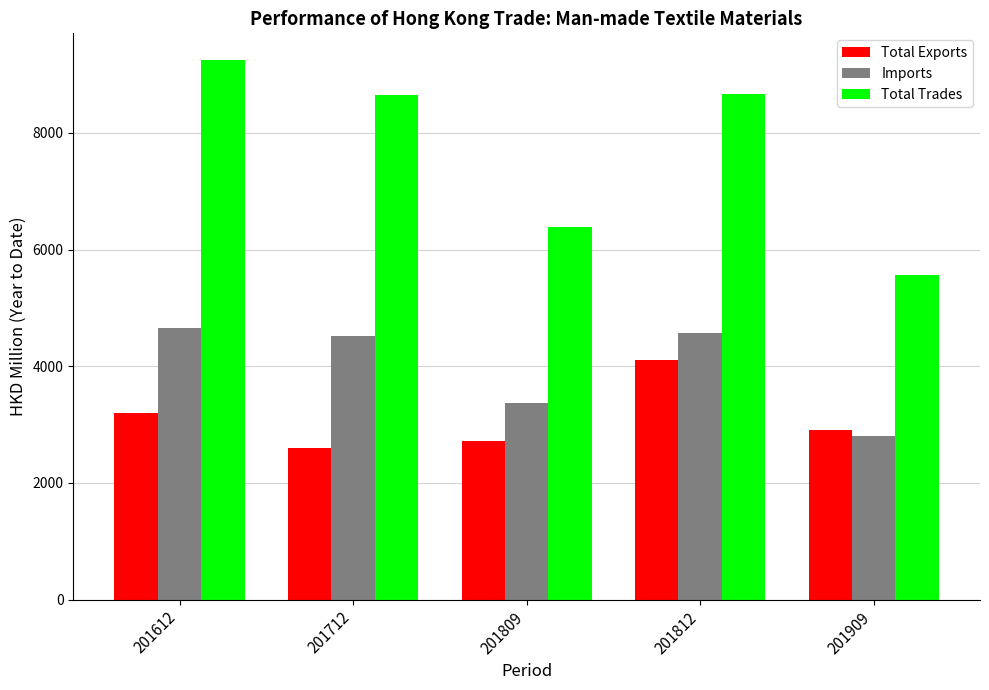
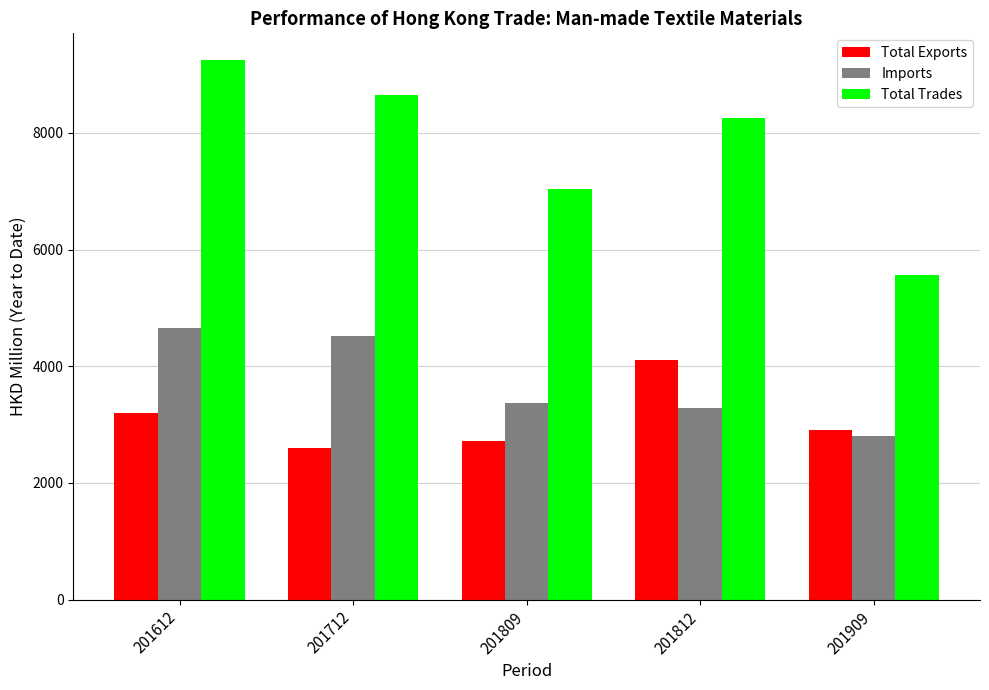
  {
    "Total Exports": {
      "201612": 3200,
      "201712": 2600,
      "201809": 2700,
      "201812": 4100,
      "201909": 2900
    },
    "Imports": {
      "201612": 4700,
      "201712": 4500,
      "201809": 3400,
-     "201812": 4600,
+     "201812": 3300,
      "201909": 2800
    },
    "Total Trades": {
      "201612": 9200,
      "201712": 8600,
-     "201809": 6400,
-     "201812": 8700,
+     "201809": 7000,
+     "201812": 8300,
      "201909": 5600
    }
  }
